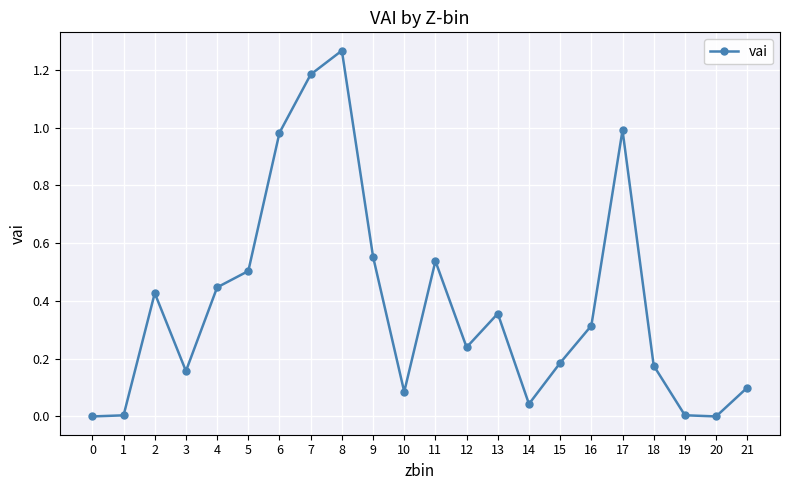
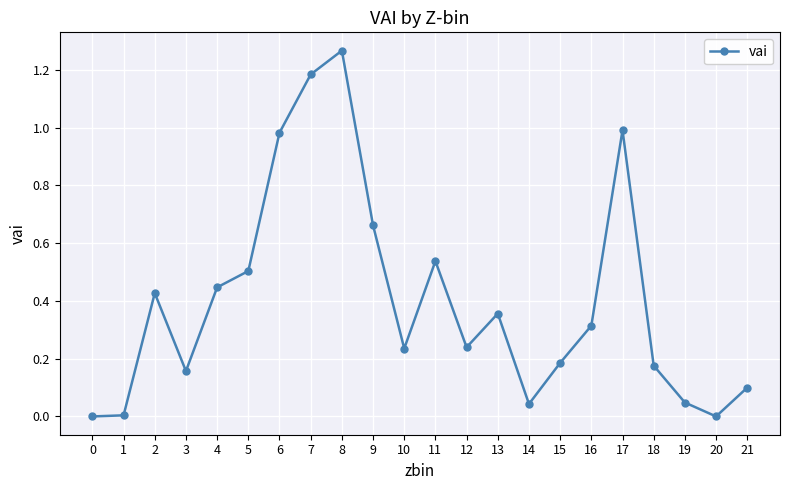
  {
    "0": 0.00,
    "1": 0.00,
    "2": 0.43,
    "3": 0.16,
    "4": 0.45,
    "5": 0.50,
    "6": 0.98,
    "7": 1.18,
    "8": 1.27,
-   "9": 0.55,
-   "10": 0.09,
+   "9": 0.66,
+   "10": 0.24,
    "11": 0.54,
    "12": 0.24,
    "13": 0.36,
    "14": 0.04,
    "15": 0.19,
    "16": 0.31,
    "17": 0.99,
    "18": 0.18,
-   "19": 0.00,
+   "19": 0.05,
    "20": 0.00,
    "21": 0.10
  }
